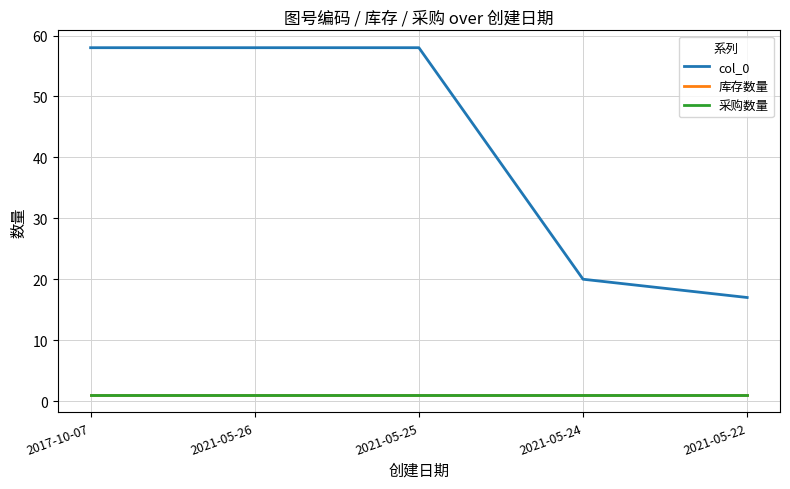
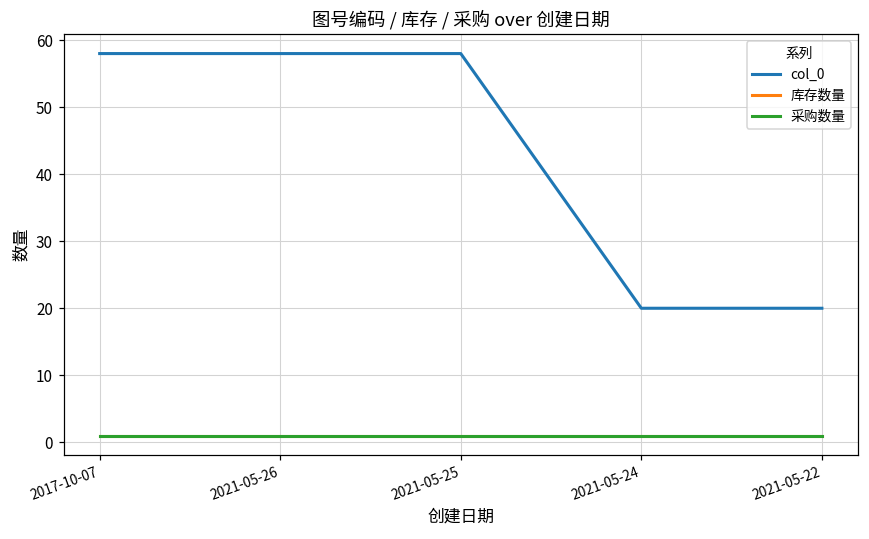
  {
    "col_0": {
      "2017-10-07": 58,
      "2021-05-26": 58,
      "2021-05-25": 58,
      "2021-05-24": 20,
-     "2021-05-22": 17
+     "2021-05-22": 20
    },
    "采购数量": {
      "2017-10-07": 1,
      "2021-05-26": 1,
      "2021-05-25": 1,
      "2021-05-24": 1,
      "2021-05-22": 1
    }
  }
